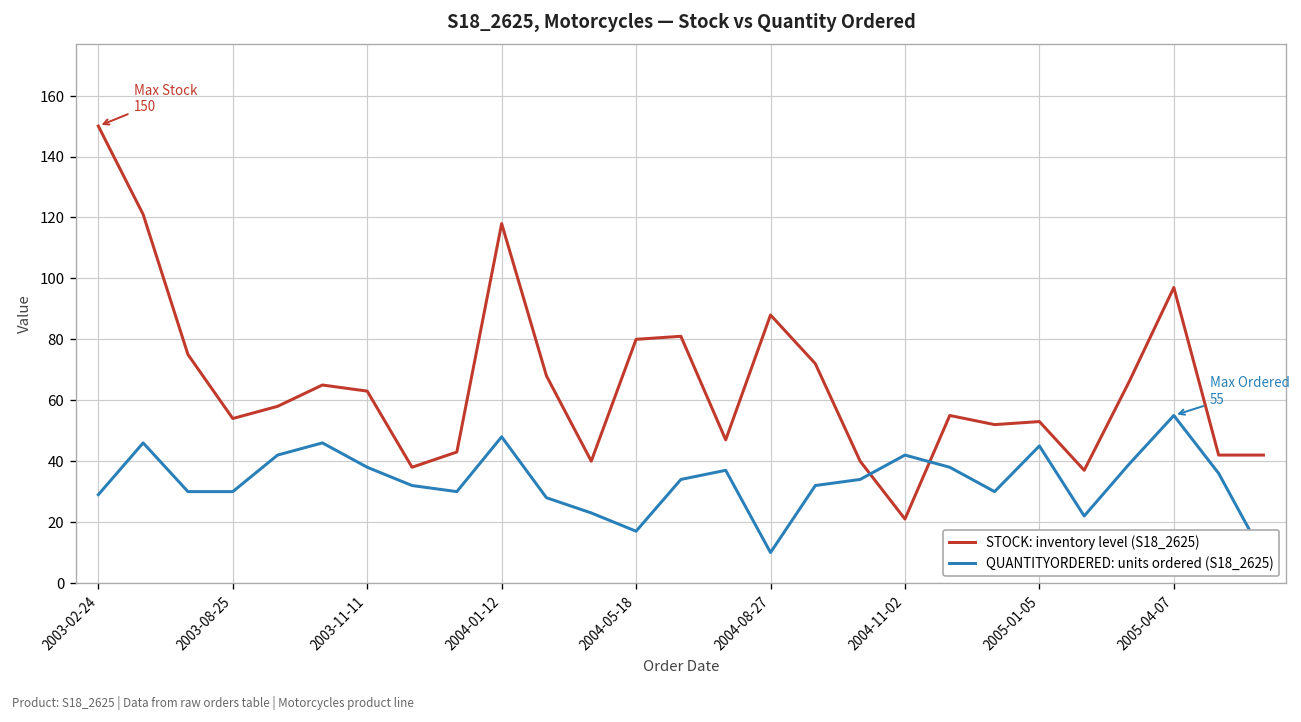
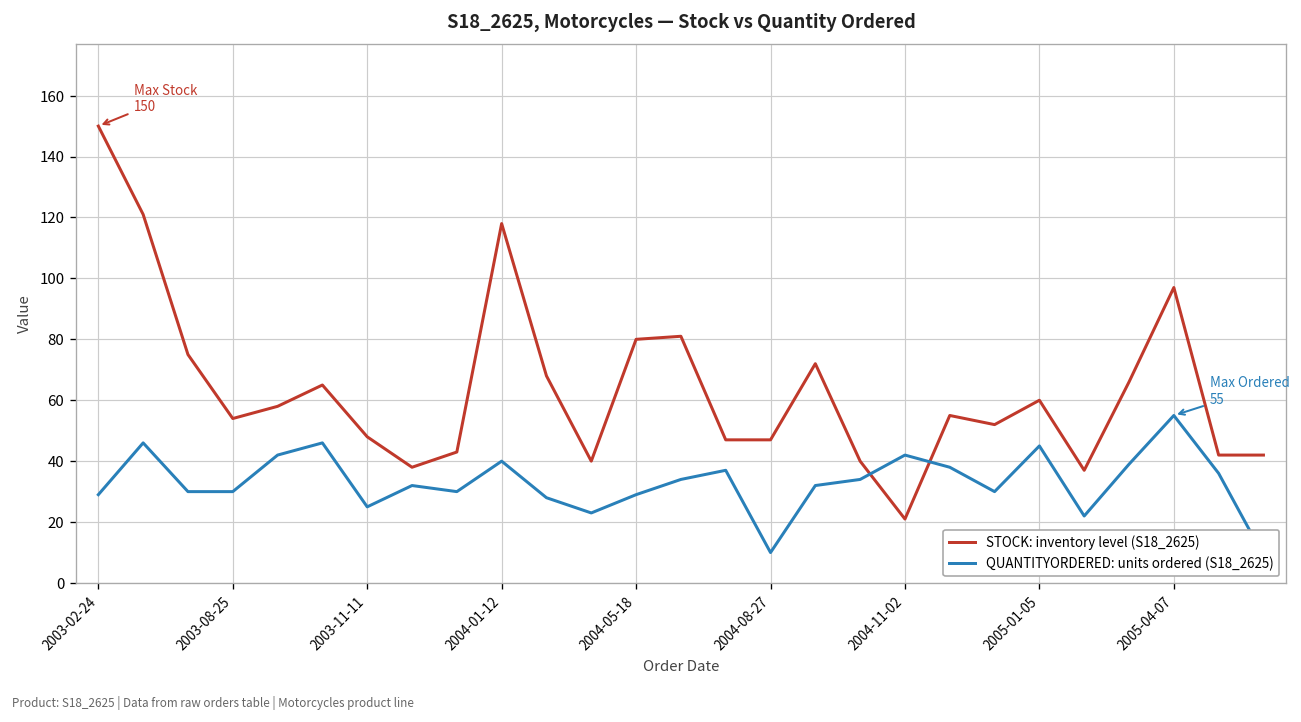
  {
    "STOCK: inventory level (S18_2625)": {
      "2003-08-25": 54,
-     "2003-11-11": 63,
+     "2003-11-11": 48,
      "2004-01-12": 118,
      "2004-05-18": 80,
-     "2004-08-27": 88,
+     "2004-08-27": 47,
      "2004-11-02": 21,
-     "2005-01-05": 53,
+     "2005-01-05": 60,
      "2005-04-07": 97
    },
    "QUANTITYORDERED: units ordered (S18_2625)": {
      "2003-02-24": 29,
      "2003-08-25": 30,
-     "2003-11-11": 38,
-     "2004-01-12": 48,
-     "2004-05-18": 17,
+     "2003-11-11": 25,
+     "2004-01-12": 40,
+     "2004-05-18": 29,
      "2004-08-27": 10,
      "2004-11-02": 42,
      "2005-01-05": 45
    }
  }
